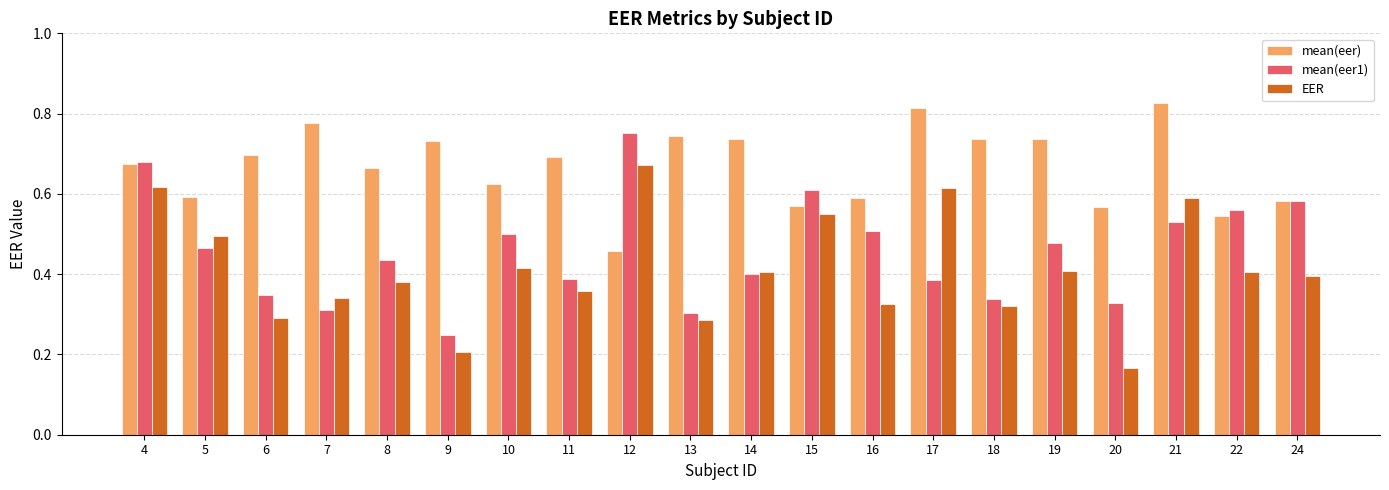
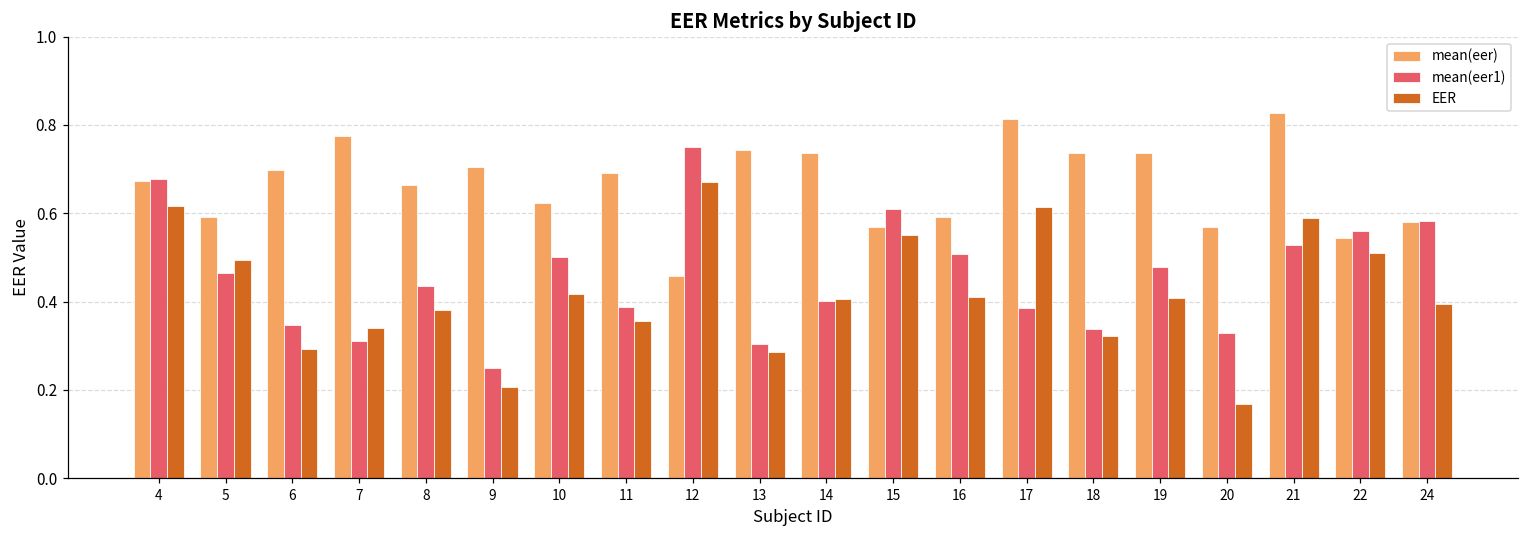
  {
    "mean(eer)": {
      "4": 0.67,
      "5": 0.59,
      "6": 0.70,
      "7": 0.78,
      "8": 0.66,
-     "9": 0.73,
+     "9": 0.70,
      "10": 0.62,
      "11": 0.69,
      "12": 0.46,
      "13": 0.74,
      "14": 0.74,
      "15": 0.57,
      "16": 0.59,
      "17": 0.81,
      "18": 0.74,
      "19": 0.74,
      "20": 0.57,
      "21": 0.83,
      "22": 0.55,
      "24": 0.58
    },
    "mean(eer1)": {
      "4": 0.68,
      "5": 0.47,
      "6": 0.35,
      "7": 0.31,
      "8": 0.43,
      "9": 0.25,
      "10": 0.50,
      "11": 0.39,
      "12": 0.75,
      "13": 0.30,
      "14": 0.40,
      "15": 0.61,
      "16": 0.51,
      "17": 0.38,
      "18": 0.34,
      "19": 0.48,
      "20": 0.33,
      "21": 0.53,
      "22": 0.56,
      "24": 0.58
    },
    "EER": {
      "4": 0.62,
      "5": 0.49,
      "6": 0.29,
      "7": 0.34,
      "8": 0.38,
      "9": 0.21,
      "10": 0.42,
      "11": 0.36,
      "12": 0.67,
      "13": 0.29,
      "14": 0.41,
      "15": 0.55,
-     "16": 0.32,
+     "16": 0.41,
      "17": 0.61,
      "18": 0.32,
      "19": 0.41,
      "20": 0.17,
      "21": 0.59,
-     "22": 0.41,
+     "22": 0.51,
      "24": 0.39
    }
  }
